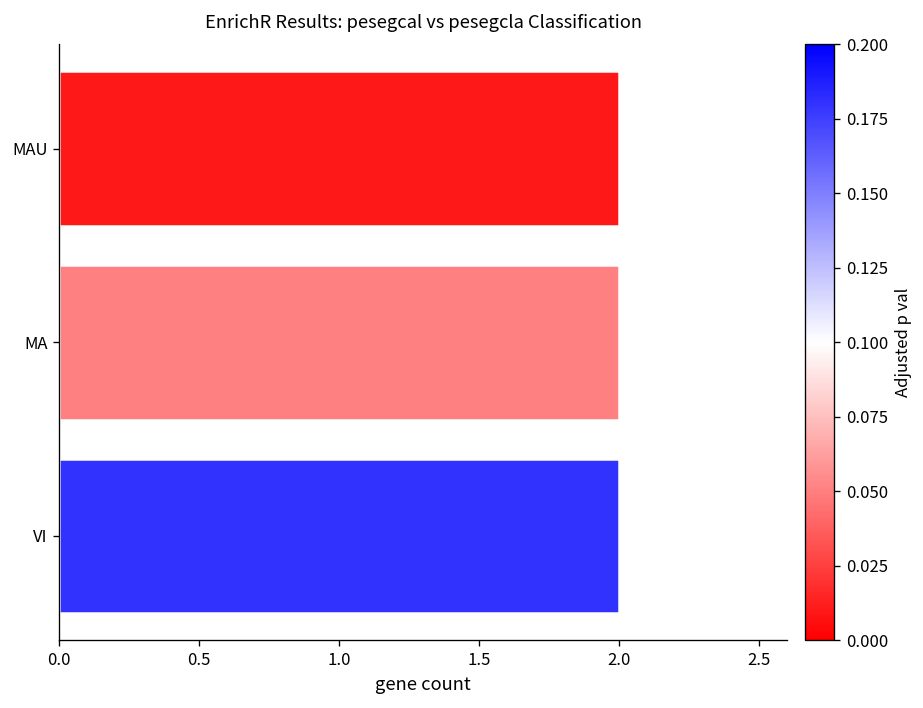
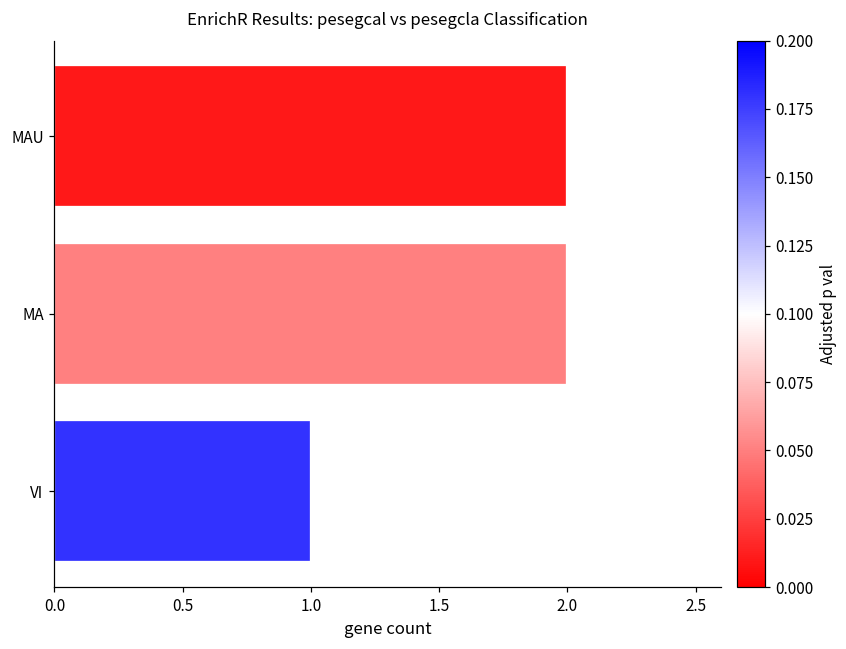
  {
    "MAU": 2,
    "MA": 2,
-   "VI": 2
+   "VI": 1
  }
